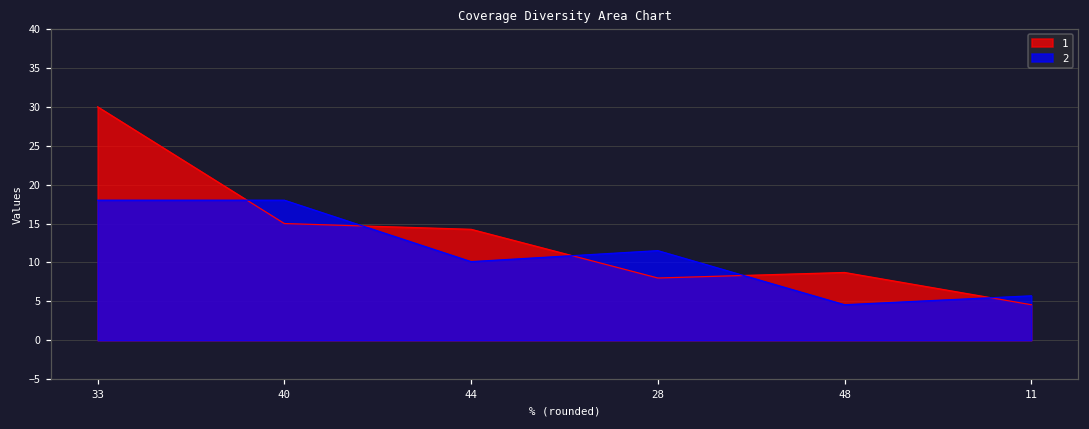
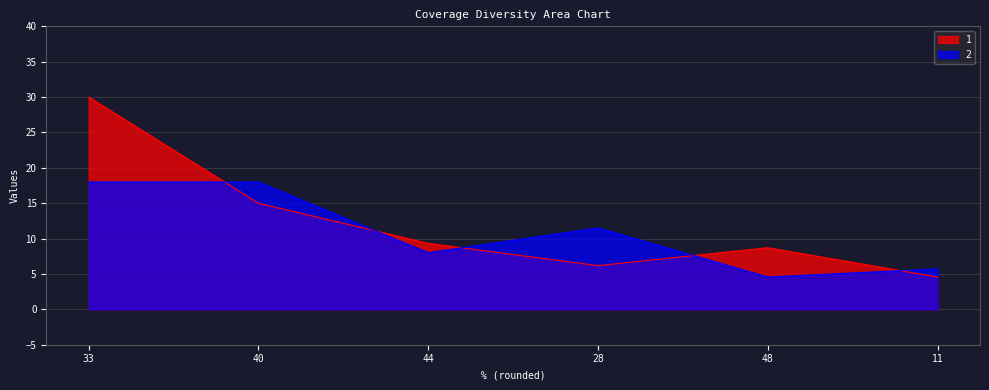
  {
    "1": {
      "33": 30,
      "40": 15,
-     "44": 14,
-     "28": 8,
+     "44": 9,
+     "28": 6,
      "48": 9,
      "11": 5
    },
    "2": {
      "33": 18,
      "40": 18,
-     "44": 10,
+     "44": 8,
      "28": 12,
      "48": 5,
      "11": 6
    }
  }
